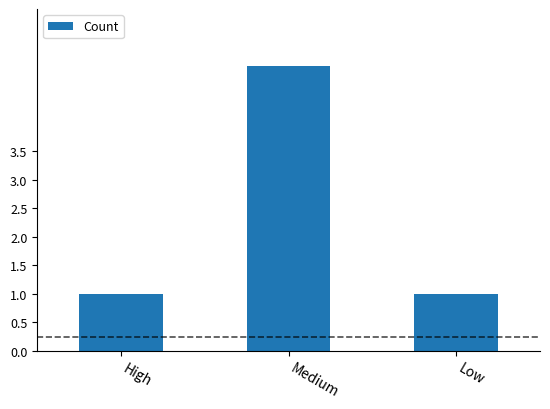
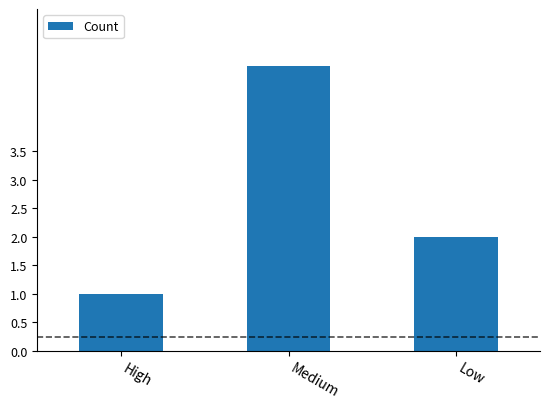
  {
    "High": 1,
    "Medium": 5,
-   "Low": 1
+   "Low": 2
  }
